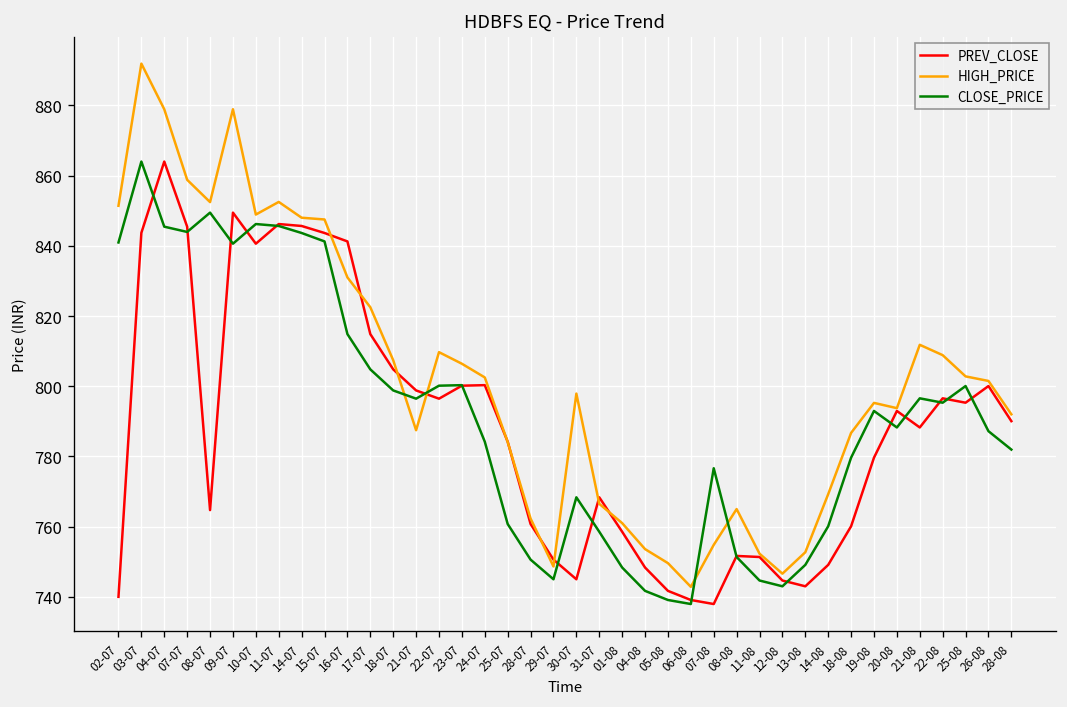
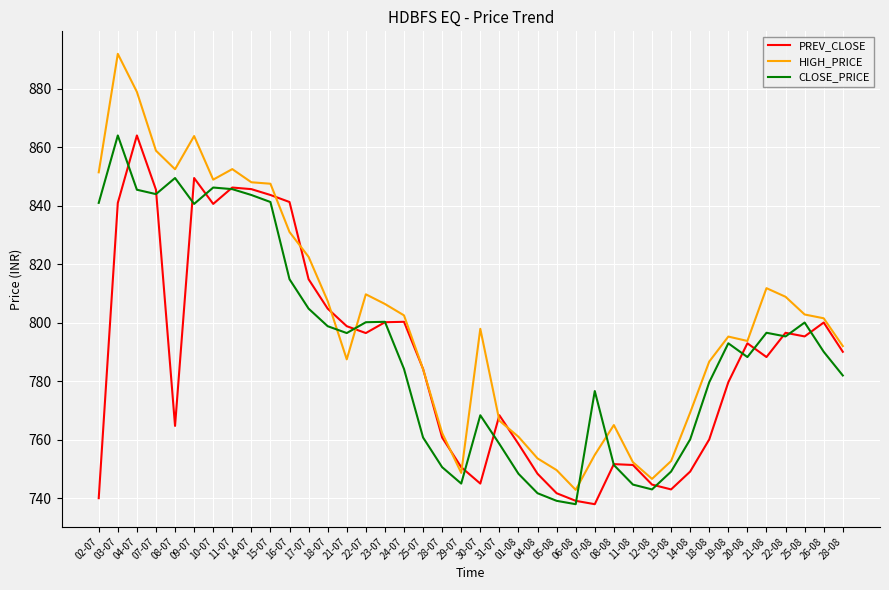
  {
    "PREV_CLOSE": {
      "02-07": 740,
-     "03-07": 844,
+     "03-07": 841,
      "04-07": 864,
      "07-07": 845,
      "08-07": 765,
      "09-07": 849,
      "10-07": 841,
      "14-07": 846,
      "15-07": 844,
      "16-07": 841,
      "17-07": 815,
      "18-07": 805,
      "21-07": 799,
      "22-07": 796,
      "24-07": 800,
      "28-07": 761,
      "29-07": 751,
      "30-07": 745,
      "31-07": 768,
      "01-08": 759,
      "04-08": 748,
      "05-08": 742,
      "06-08": 739,
      "07-08": 738,
      "11-08": 751,
      "12-08": 745,
      "13-08": 743,
      "14-08": 749,
      "18-08": 760,
      "19-08": 780,
      "21-08": 788,
      "22-08": 797,
      "25-08": 795,
      "26-08": 800,
      "28-08": 790
    },
    "HIGH_PRICE": {
      "02-07": 851,
      "03-07": 892,
      "04-07": 879,
      "07-07": 859,
      "08-07": 852,
-     "09-07": 879,
+     "09-07": 864,
      "10-07": 849,
      "11-07": 853,
      "14-07": 848,
      "15-07": 848,
      "16-07": 831,
      "17-07": 823,
      "18-07": 807,
      "21-07": 787,
      "22-07": 810,
      "23-07": 806,
      "24-07": 803,
      "28-07": 762,
      "29-07": 749,
      "30-07": 798,
      "31-07": 767,
      "01-08": 761,
      "04-08": 754,
      "05-08": 750,
      "06-08": 743,
      "07-08": 755,
      "08-08": 765,
      "11-08": 752,
      "12-08": 747,
      "13-08": 753,
      "14-08": 769,
      "18-08": 787,
      "19-08": 795,
      "21-08": 812,
      "22-08": 809,
      "25-08": 803,
      "26-08": 802,
      "28-08": 792
    },
    "CLOSE_PRICE": {
      "02-07": 841,
      "03-07": 864,
      "04-07": 845,
      "07-07": 844,
      "08-07": 849,
      "09-07": 841,
      "10-07": 846,
      "14-07": 844,
      "15-07": 841,
      "16-07": 815,
      "17-07": 805,
      "18-07": 799,
      "21-07": 796,
      "22-07": 800,
      "24-07": 784,
      "25-07": 761,
      "28-07": 751,
      "29-07": 745,
      "30-07": 768,
      "31-07": 759,
      "01-08": 748,
      "04-08": 742,
      "05-08": 739,
      "06-08": 738,
      "07-08": 777,
      "11-08": 745,
      "12-08": 743,
      "13-08": 749,
      "14-08": 760,
      "18-08": 780,
      "19-08": 793,
      "20-08": 788,
      "21-08": 797,
      "22-08": 795,
      "25-08": 800,
-     "26-08": 787,
+     "26-08": 790,
      "28-08": 782
    }
  }
